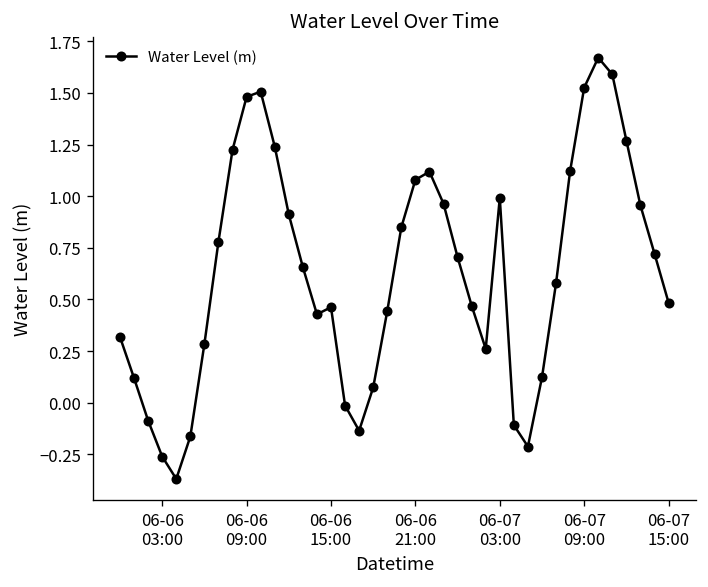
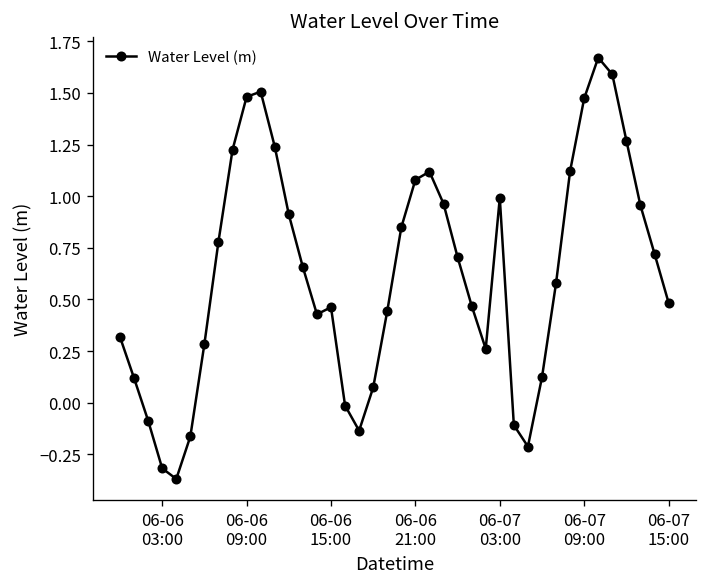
  {
-   "06-06 03:00": -0.26,
+   "06-06 03:00": -0.32,
    "06-06 09:00": 1.48,
    "06-06 15:00": 0.46,
    "06-06 21:00": 1.08,
    "06-07 03:00": 0.99,
-   "06-07 09:00": 1.53,
+   "06-07 09:00": 1.47,
    "06-07 15:00": 0.48
  }
